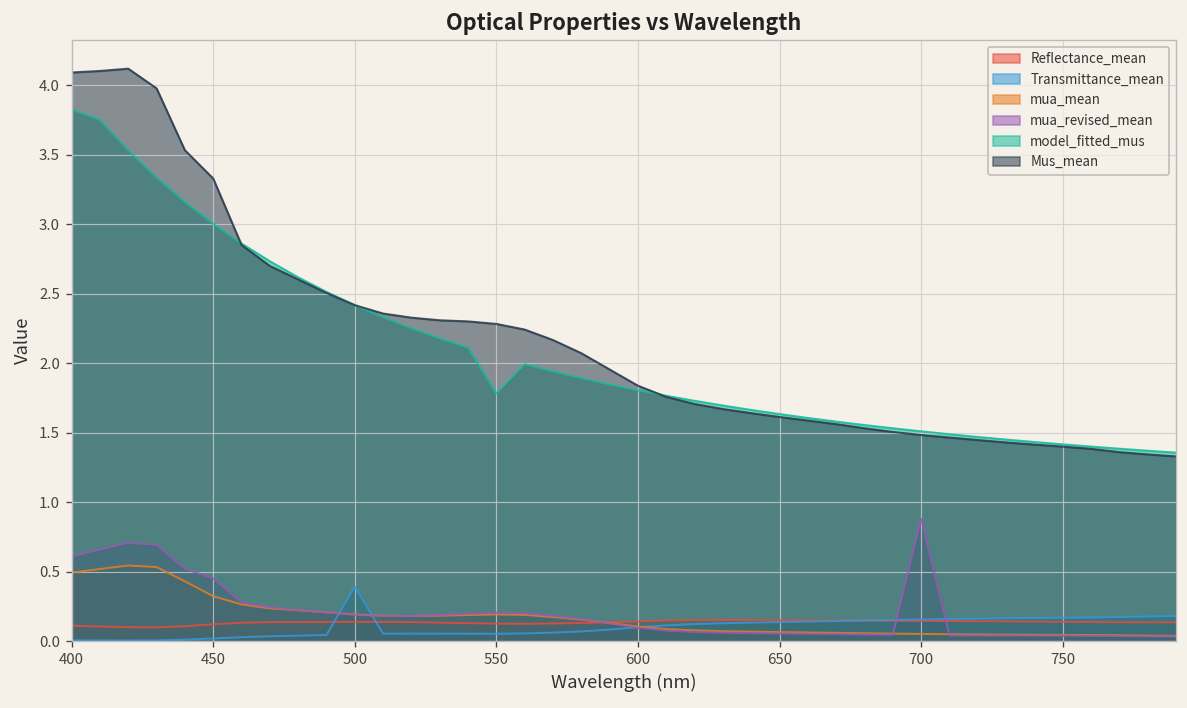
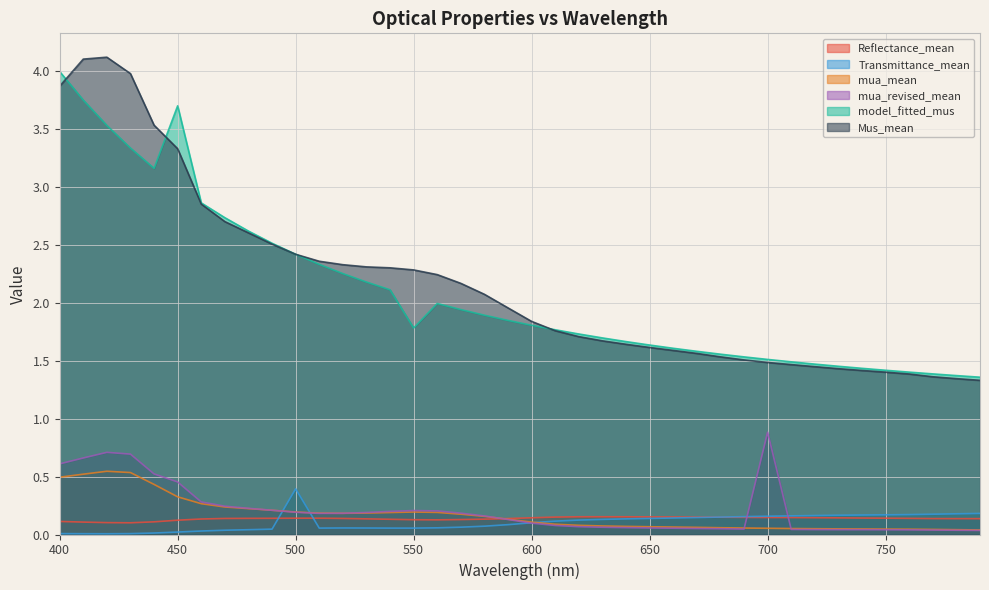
  {
    "Transmittance_mean": {
      "400": 0.01,
      "450": 0.02,
      "500": 0.39,
      "550": 0.06,
      "750": 0.17
    },
    "mua_revised_mean": {
      "400": 0.61,
      "450": 0.45,
      "700": 0.88
    },
    "model_fitted_mus": {
-     "400": 3.83,
-     "450": 3.00,
+     "400": 4.00,
+     "450": 3.70,
      "550": 1.78,
      "600": 1.81,
      "700": 1.51
    },
    "Mus_mean": {
-     "400": 4.09,
+     "400": 3.87,
      "450": 3.33,
      "550": 2.28,
      "600": 1.84,
      "700": 1.48
    }
  }
